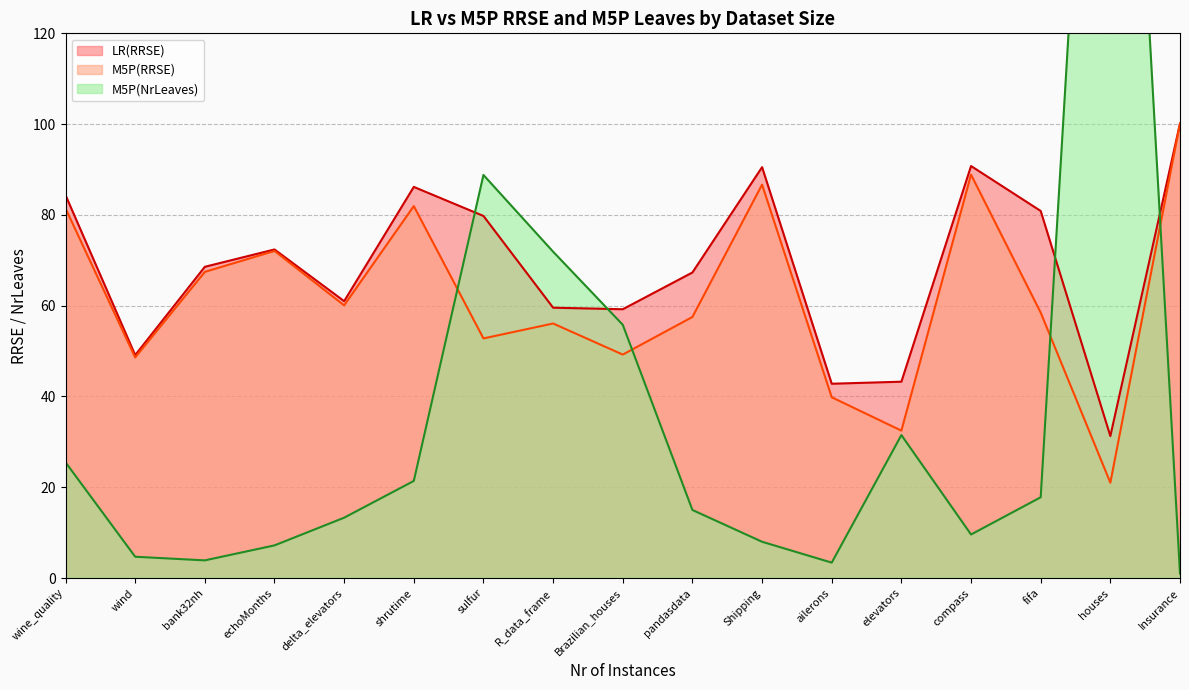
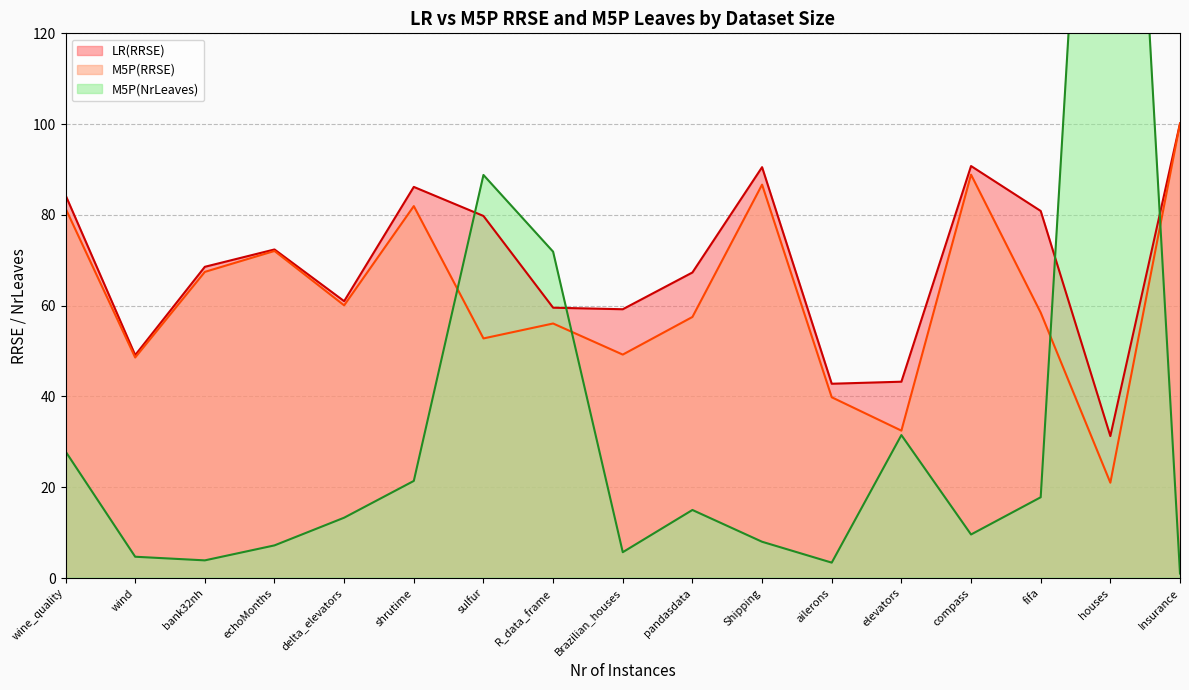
  {
    "M5P(NrLeaves)": {
-     "wine_quality": 26,
+     "wine_quality": 28,
      "wind": 5,
      "bank32nh": 4,
      "echoMonths": 7,
      "delta_elevators": 13,
      "shrutime": 21,
      "sulfur": 89,
      "R_data_frame": 72,
-     "Brazilian_houses": 56,
+     "Brazilian_houses": 6,
      "pandasdata": 15,
      "Shipping": 8,
      "ailerons": 3,
      "elevators": 32,
      "compass": 10,
      "fifa": 18,
      "Insurance": 1
    }
  }
